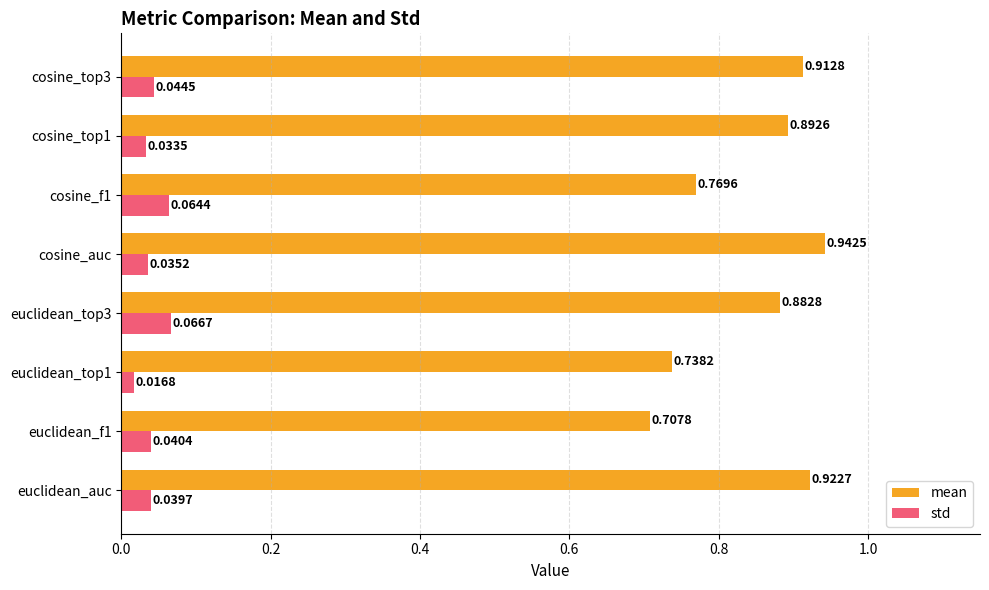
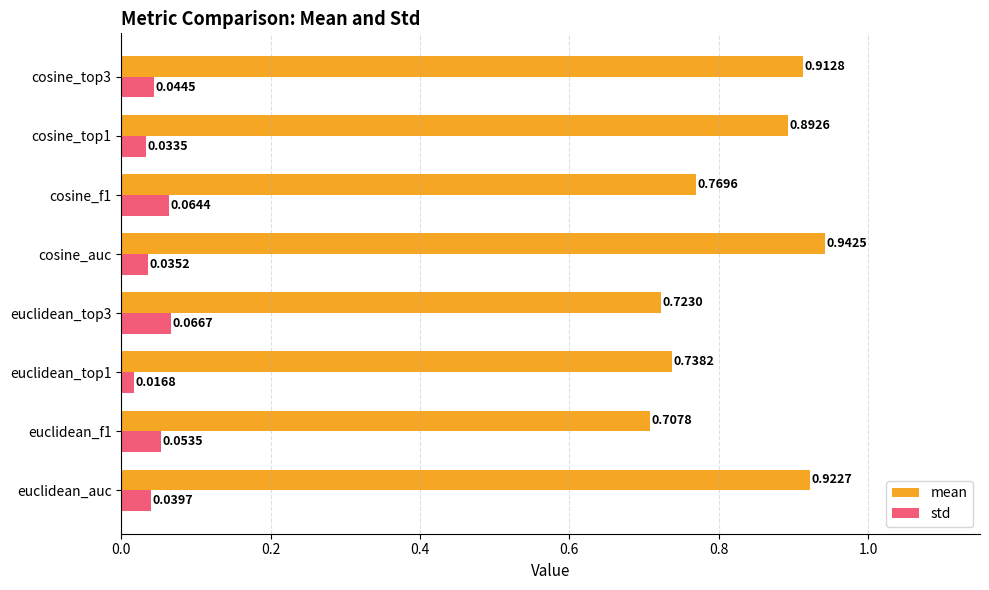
  {
    "mean": {
      "cosine_top3": 0.9128,
      "cosine_top1": 0.8926,
      "cosine_f1": 0.7696,
      "cosine_auc": 0.9425,
-     "euclidean_top3": 0.8828,
+     "euclidean_top3": 0.7230,
      "euclidean_top1": 0.7382,
      "euclidean_f1": 0.7078,
      "euclidean_auc": 0.9227
    },
    "std": {
      "cosine_top3": 0.0445,
      "cosine_top1": 0.0335,
      "cosine_f1": 0.0644,
      "cosine_auc": 0.0352,
      "euclidean_top3": 0.0667,
      "euclidean_top1": 0.0168,
-     "euclidean_f1": 0.0404,
+     "euclidean_f1": 0.0535,
      "euclidean_auc": 0.0397
    }
  }
